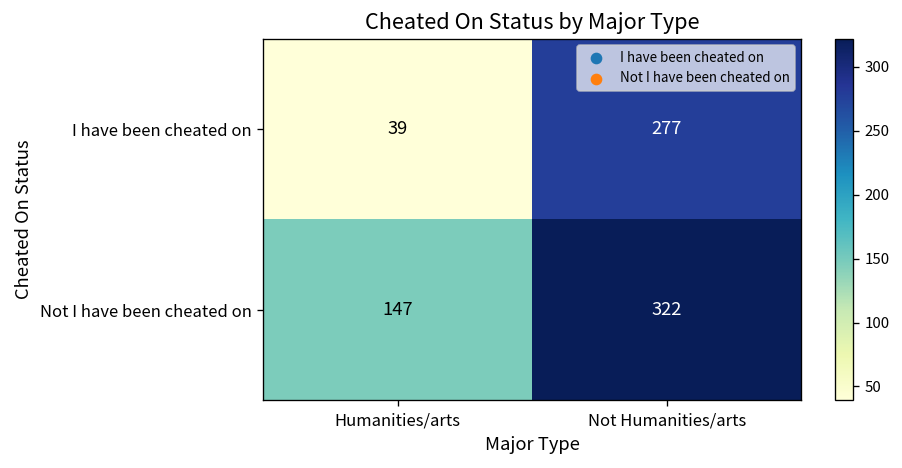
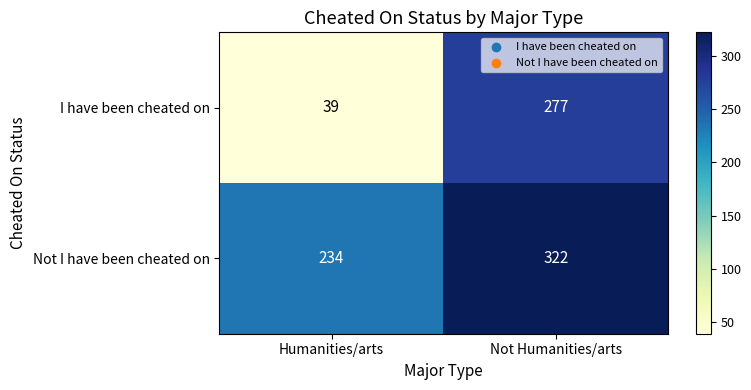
  {
    "I have been cheated on": {
      "Humanities/arts": 39,
      "Not Humanities/arts": 277
    },
    "Not I have been cheated on": {
-     "Humanities/arts": 147,
+     "Humanities/arts": 234,
      "Not Humanities/arts": 322
    }
  }
